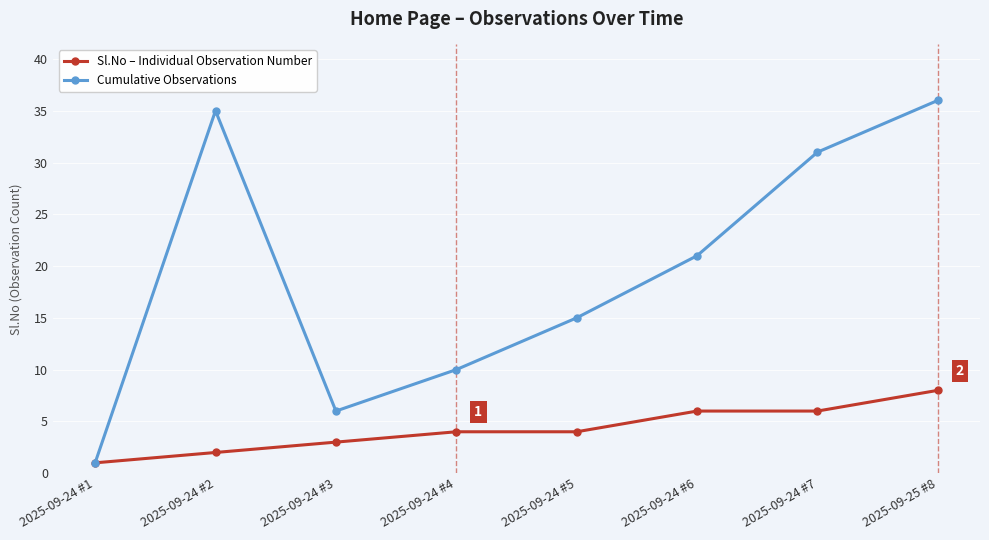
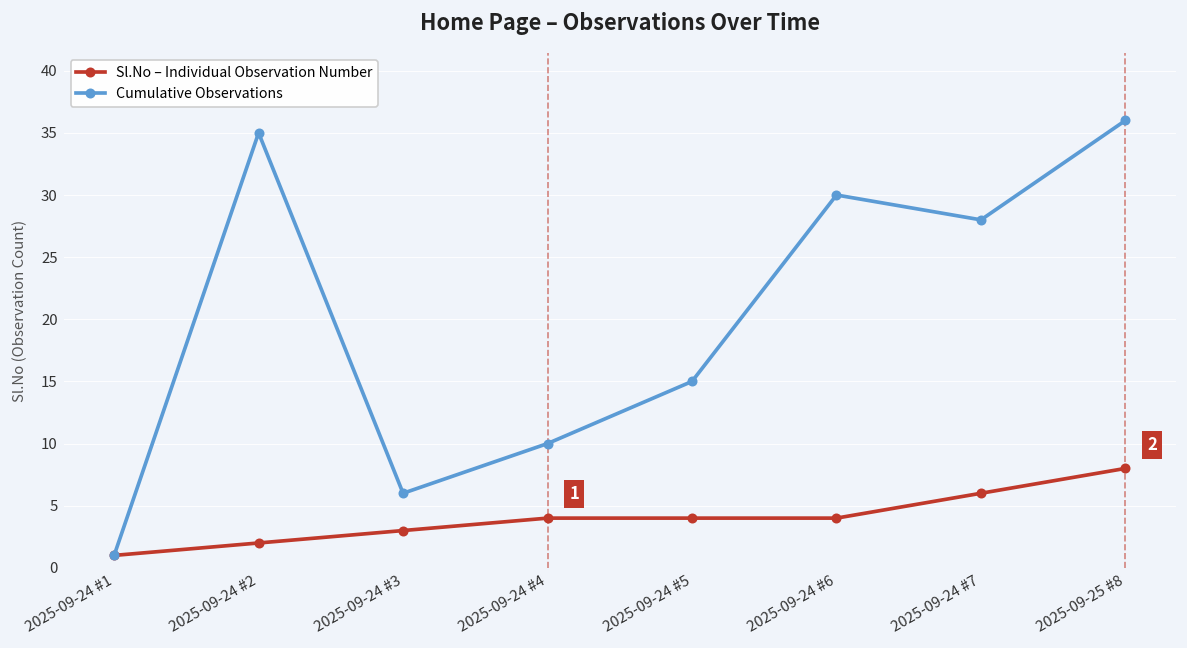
  {
    "Sl.No – Individual Observation Number": {
      "2025-09-24 #2": 2,
      "2025-09-24 #3": 3,
      "2025-09-24 #5": 4,
-     "2025-09-24 #6": 6,
+     "2025-09-24 #6": 4,
      "2025-09-24 #7": 6
    },
    "Cumulative Observations": {
      "2025-09-24 #2": 35,
      "2025-09-24 #3": 6,
      "2025-09-24 #4": 10,
      "2025-09-24 #5": 15,
-     "2025-09-24 #6": 21,
-     "2025-09-24 #7": 31,
+     "2025-09-24 #6": 30,
+     "2025-09-24 #7": 28,
      "2025-09-25 #8": 36
    }
  }
